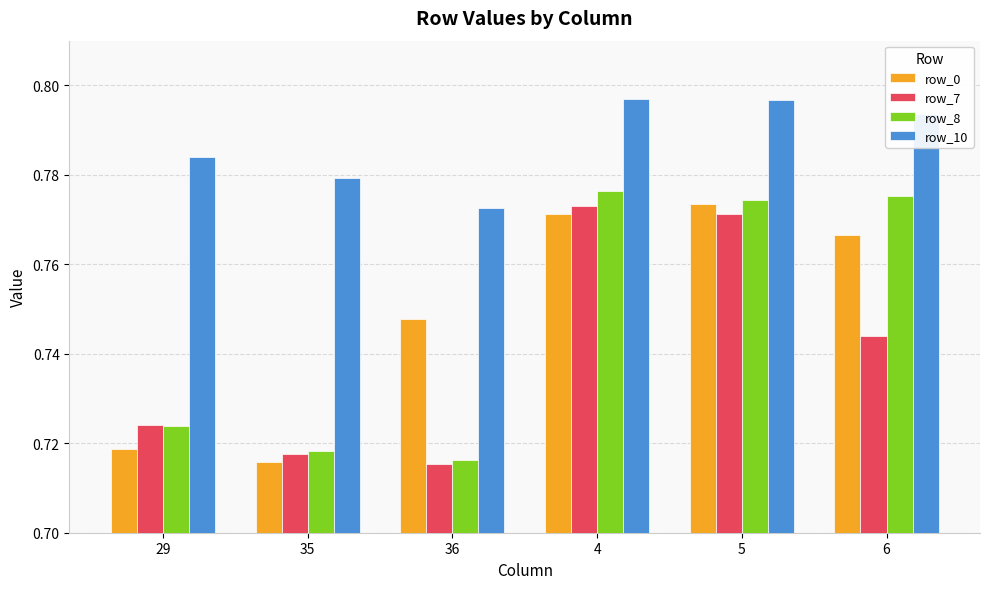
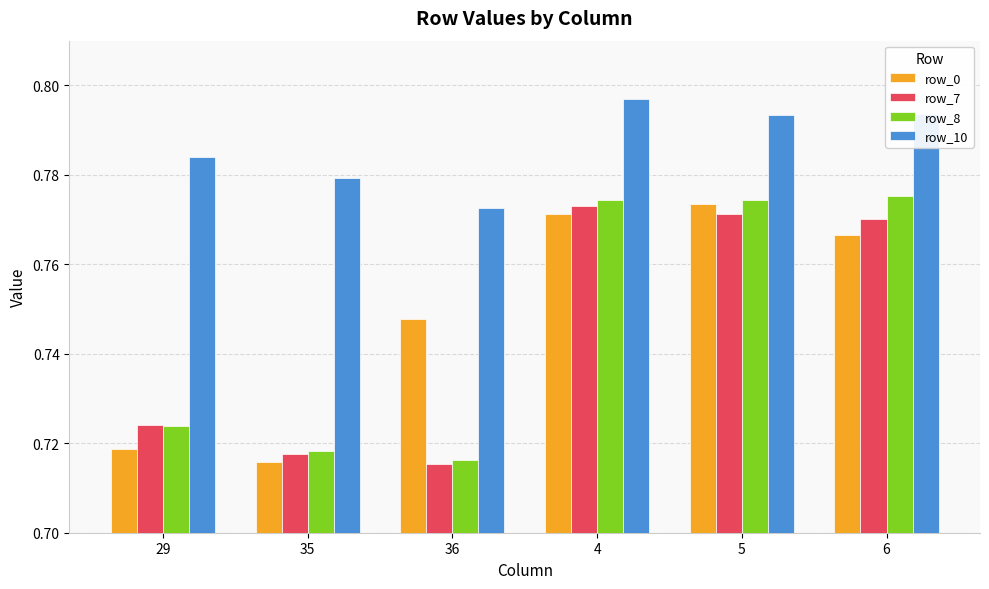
  {
    "row_0": {
      "29": 0.719,
      "35": 0.716,
      "36": 0.748,
      "4": 0.771,
      "5": 0.773,
      "6": 0.767
    },
    "row_7": {
      "29": 0.724,
      "35": 0.718,
      "36": 0.715,
      "4": 0.773,
      "5": 0.771,
-     "6": 0.744
+     "6": 0.770
    },
    "row_8": {
      "29": 0.724,
      "35": 0.718,
      "36": 0.716,
-     "4": 0.776,
+     "4": 0.774,
      "5": 0.774,
      "6": 0.775
    },
    "row_10": {
      "29": 0.784,
      "35": 0.779,
      "36": 0.773,
      "4": 0.797,
-     "5": 0.797
+     "5": 0.793
    }
  }
